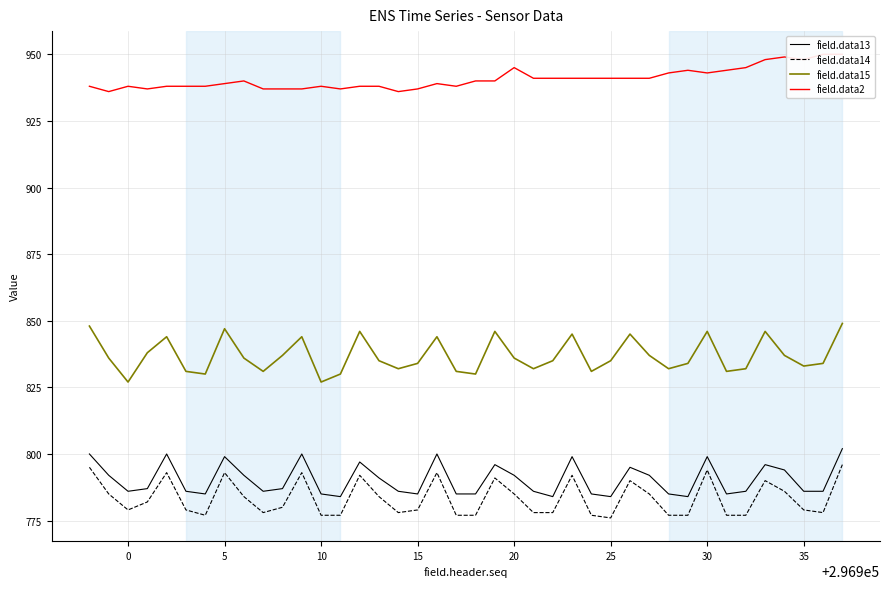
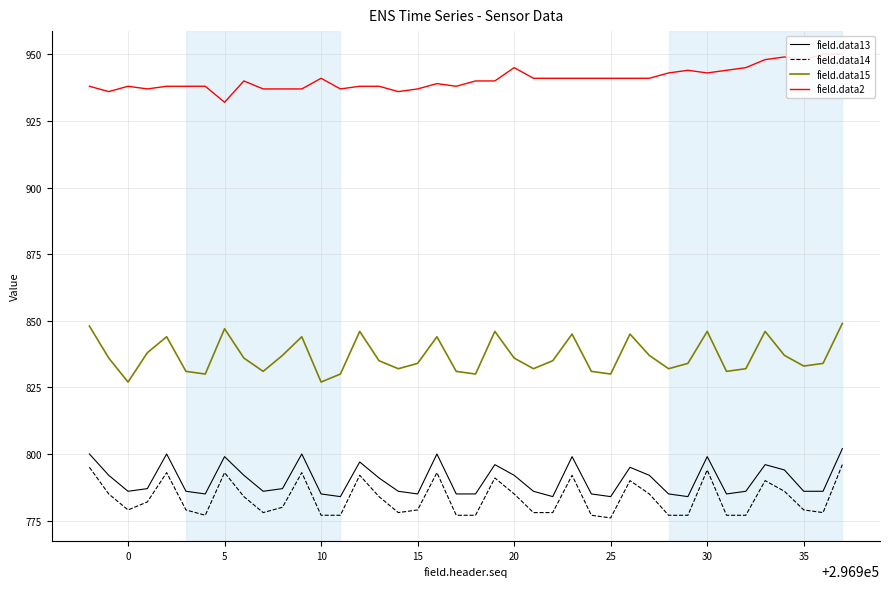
  {
    "field.data15": {
      "0": 827,
      "5": 847,
      "10": 827,
      "15": 834,
      "20": 836,
-     "25": 835,
+     "25": 830,
      "30": 846,
      "35": 833
    },
    "field.data2": {
      "0": 938,
-     "5": 939,
-     "10": 938,
+     "5": 932,
+     "10": 941,
      "15": 937,
      "20": 945,
      "25": 941,
      "30": 943
    }
  }
